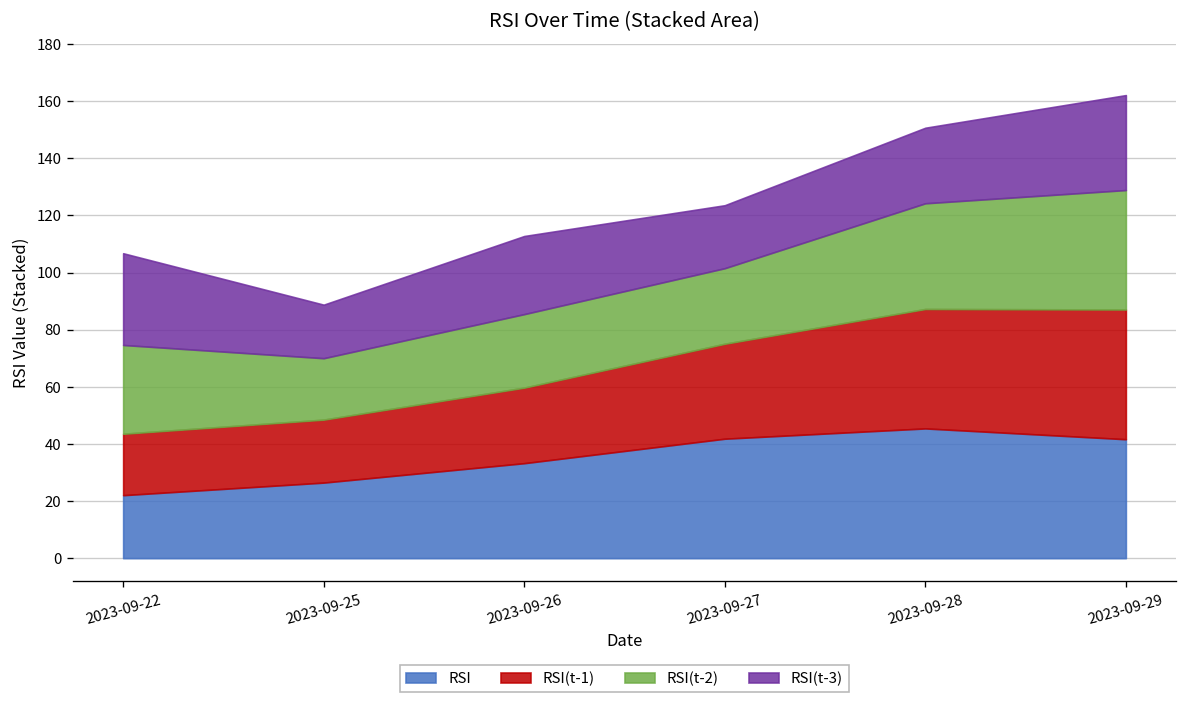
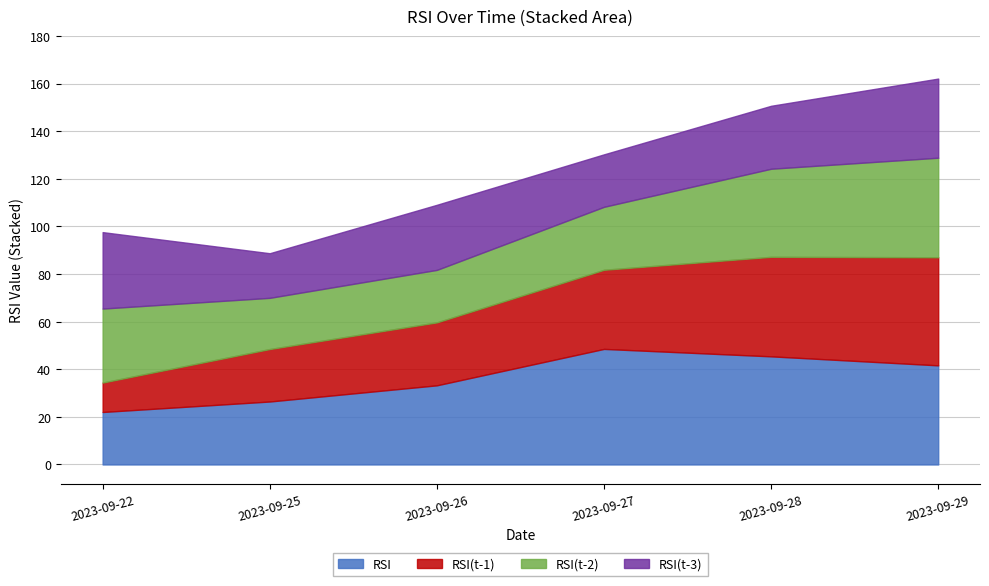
  {
    "RSI": {
      "2023-09-22": 22,
      "2023-09-25": 26,
      "2023-09-26": 33,
-     "2023-09-27": 42,
+     "2023-09-27": 49,
      "2023-09-28": 45,
      "2023-09-29": 42
    },
    "RSI(t-1)": {
-     "2023-09-22": 22,
+     "2023-09-22": 12,
      "2023-09-25": 22,
      "2023-09-26": 26,
      "2023-09-27": 33,
      "2023-09-28": 42,
      "2023-09-29": 45
    },
    "RSI(t-2)": {
      "2023-09-22": 31,
      "2023-09-25": 22,
-     "2023-09-26": 26,
+     "2023-09-26": 22,
      "2023-09-27": 26,
      "2023-09-28": 37,
      "2023-09-29": 42
    },
    "RSI(t-3)": {
      "2023-09-22": 32,
      "2023-09-25": 19,
      "2023-09-26": 27,
      "2023-09-27": 22,
      "2023-09-28": 26,
      "2023-09-29": 33
    }
  }
